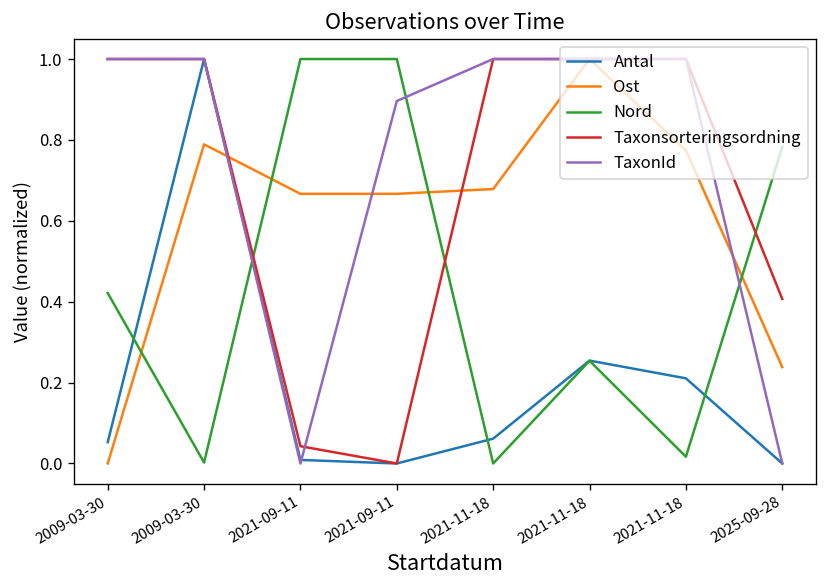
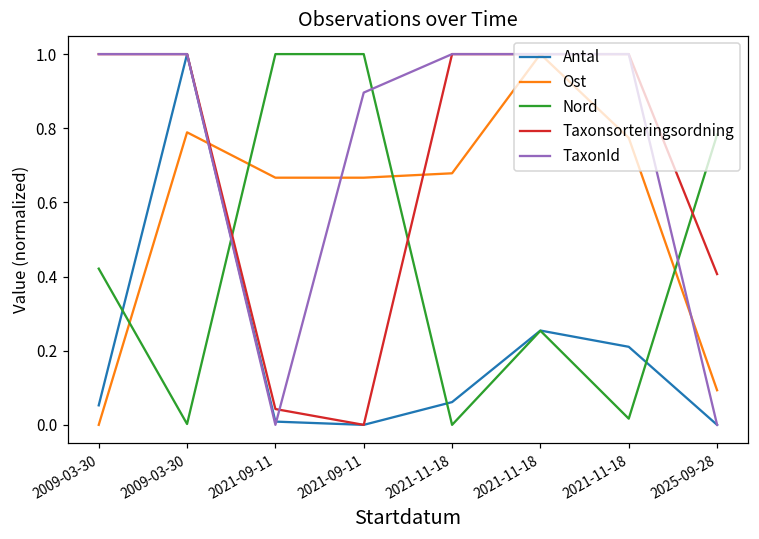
  {
    "Ost": {
-     "2025-09-28": 0.24
+     "2025-09-28": 0.09
    },
    "Taxonsorteringsordning": {
      "2025-09-28": 0.41
    }
  }
